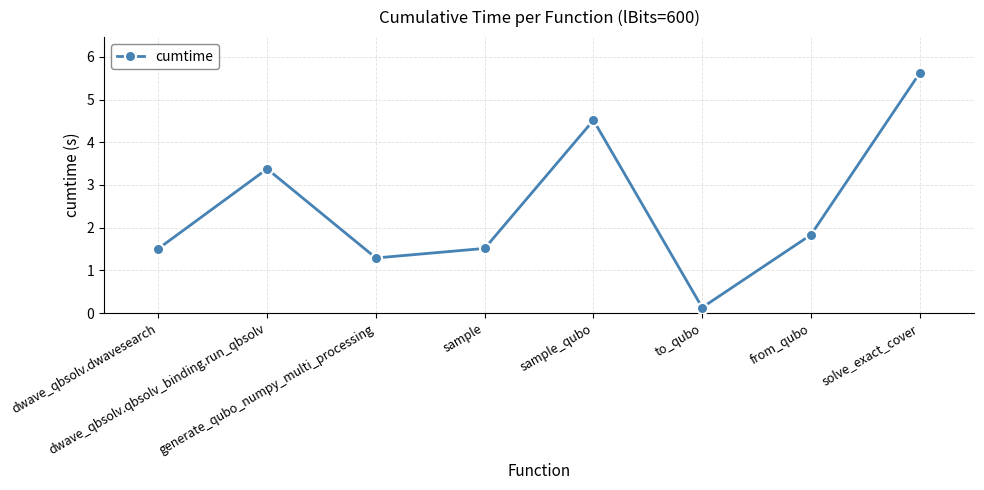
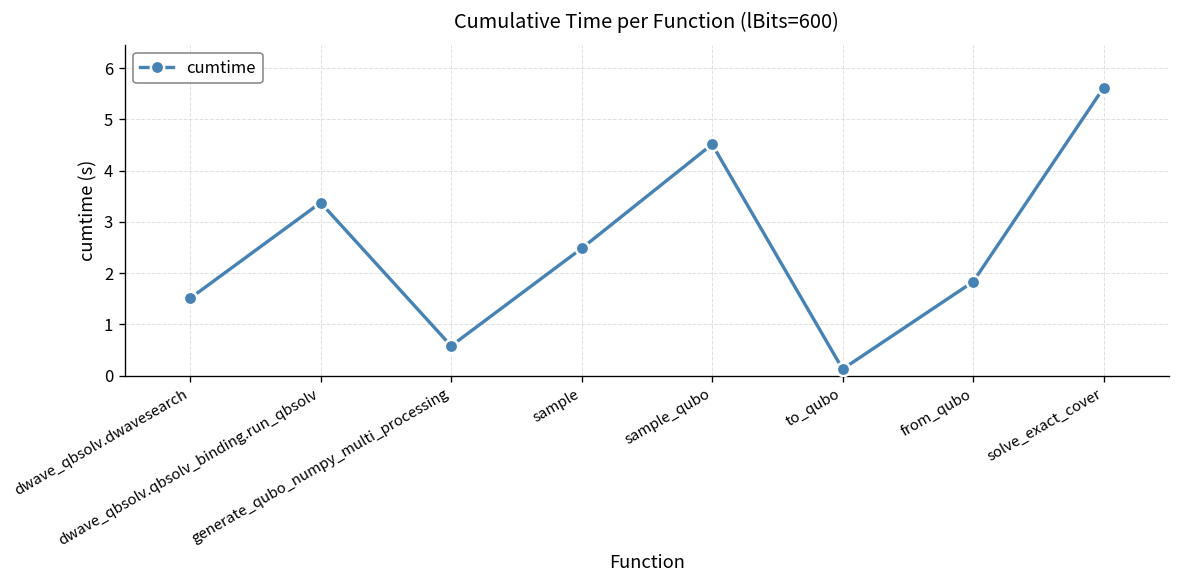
  {
    "dwave_qbsolv.dwavesearch": 1.5,
    "dwave_qbsolv.qbsolv_binding.run_qbsolv": 3.4,
-   "generate_qubo_numpy_multi_processing": 1.3,
-   "sample": 1.5,
+   "generate_qubo_numpy_multi_processing": 0.6,
+   "sample": 2.5,
    "sample_qubo": 4.5,
    "to_qubo": 0.1,
    "from_qubo": 1.8,
    "solve_exact_cover": 5.6
  }
